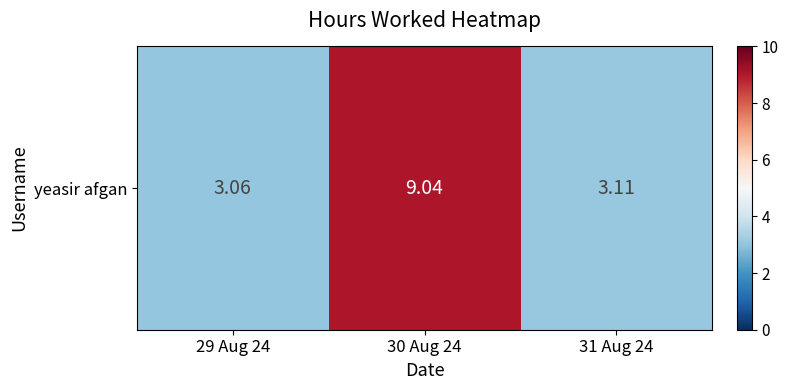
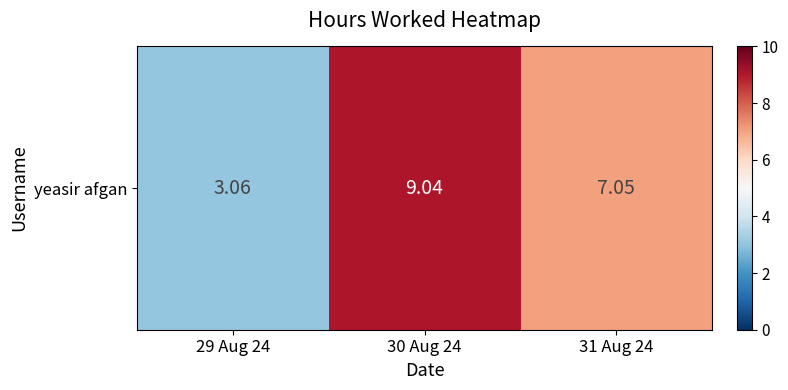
  {
    "yeasir afgan": {
      "29 Aug 24": 3.06,
      "30 Aug 24": 9.04,
-     "31 Aug 24": 3.11
+     "31 Aug 24": 7.05
    }
  }
